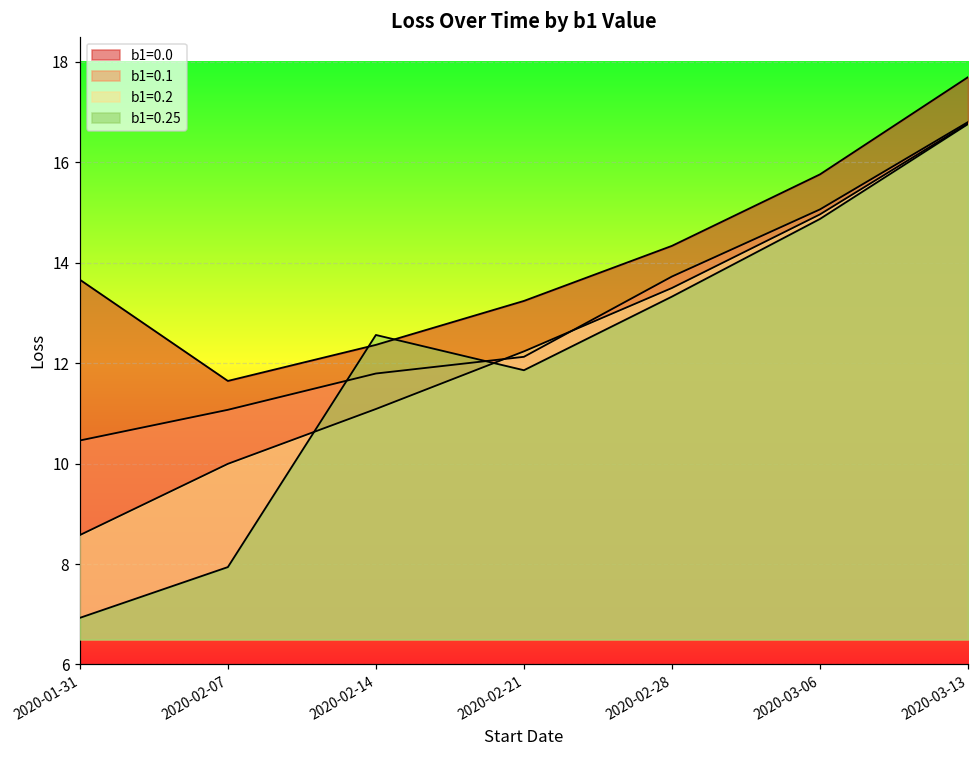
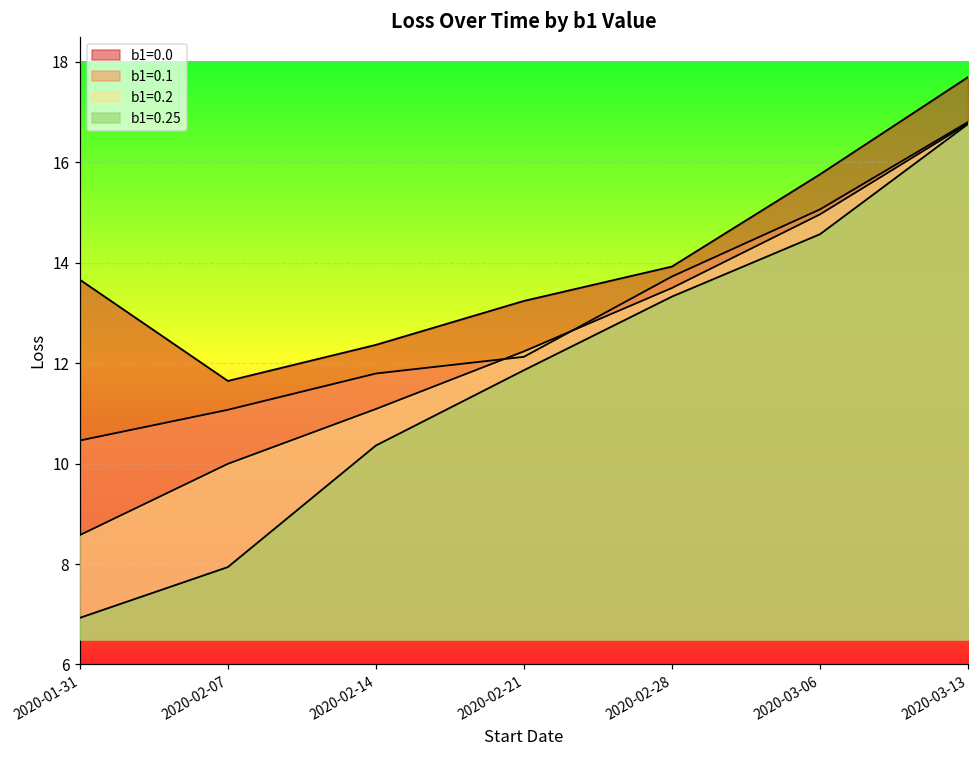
  {
    "b1=0.0": {
      "2020-01-31": 13.7,
      "2020-02-07": 11.6,
      "2020-02-14": 12.4,
      "2020-02-21": 13.2,
-     "2020-02-28": 14.3,
+     "2020-02-28": 13.9,
      "2020-03-06": 15.8,
      "2020-03-13": 17.7
    },
    "b1=0.1": {
      "2020-01-31": 10.5,
      "2020-02-07": 11.1,
      "2020-02-14": 11.8,
      "2020-02-21": 12.1,
      "2020-02-28": 13.7,
      "2020-03-06": 15.1
    },
    "b1=0.2": {
      "2020-01-31": 8.6,
      "2020-02-07": 10.0,
      "2020-02-14": 11.1,
      "2020-02-21": 12.2,
      "2020-02-28": 13.5,
      "2020-03-06": 15.0
    },
    "b1=0.25": {
      "2020-01-31": 6.9,
      "2020-02-07": 7.9,
-     "2020-02-14": 12.6,
+     "2020-02-14": 10.4,
      "2020-02-21": 11.9,
      "2020-02-28": 13.3,
-     "2020-03-06": 14.9
+     "2020-03-06": 14.6
    }
  }
